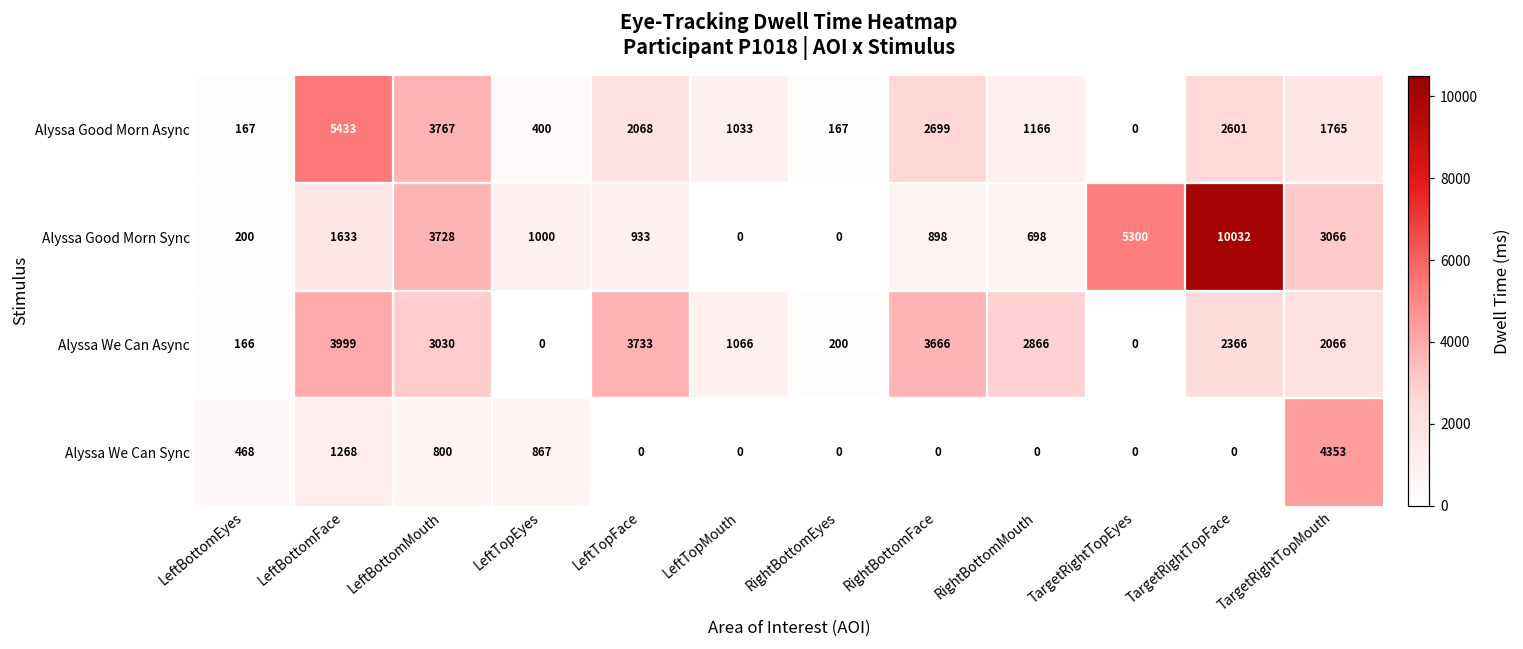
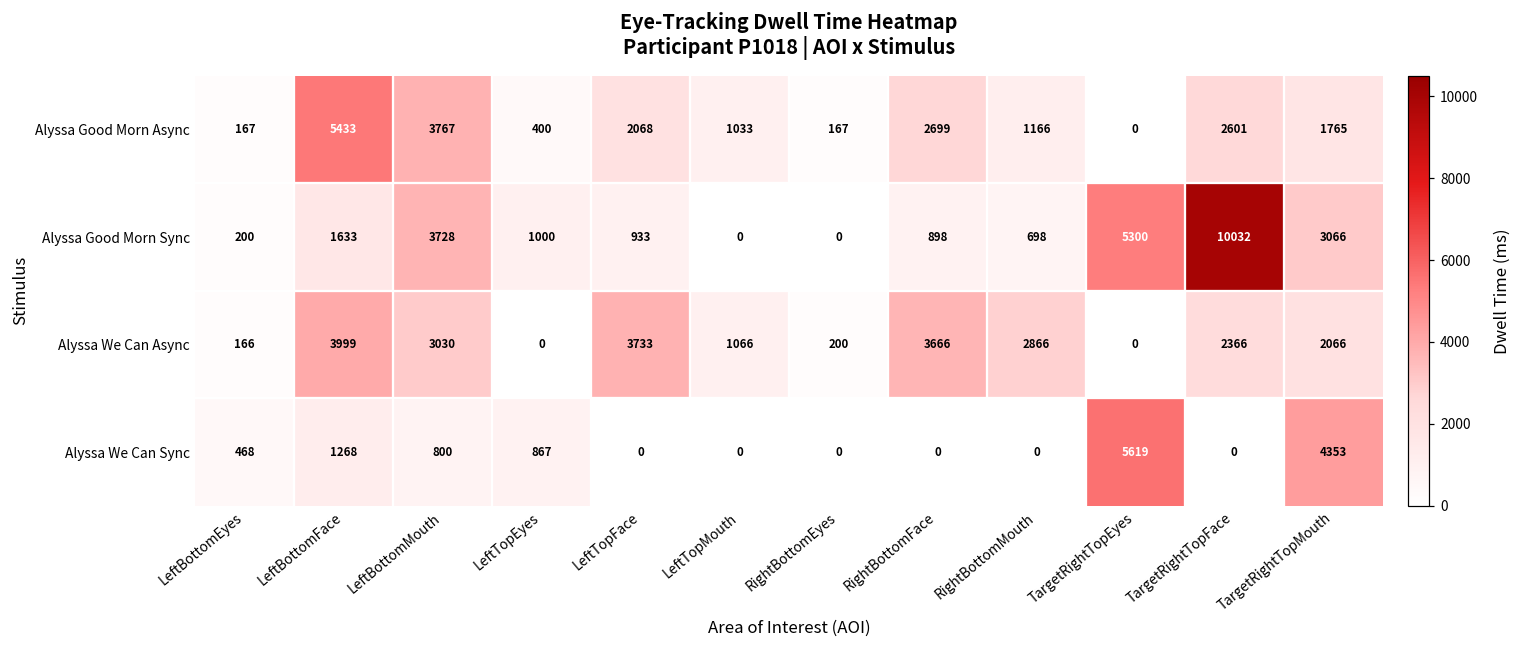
  {
    "Alyssa Good Morn Async": {
      "LeftBottomEyes": 167,
      "LeftBottomFace": 5433,
      "LeftBottomMouth": 3767,
      "LeftTopEyes": 400,
      "LeftTopFace": 2068,
      "LeftTopMouth": 1033,
      "RightBottomEyes": 167,
      "RightBottomFace": 2699,
      "RightBottomMouth": 1166,
      "TargetRightTopEyes": 0,
      "TargetRightTopFace": 2601,
      "TargetRightTopMouth": 1765
    },
    "Alyssa Good Morn Sync": {
      "LeftBottomEyes": 200,
      "LeftBottomFace": 1633,
      "LeftBottomMouth": 3728,
      "LeftTopEyes": 1000,
      "LeftTopFace": 933,
      "LeftTopMouth": 0,
      "RightBottomEyes": 0,
      "RightBottomFace": 898,
      "RightBottomMouth": 698,
      "TargetRightTopEyes": 5300,
      "TargetRightTopFace": 10032,
      "TargetRightTopMouth": 3066
    },
    "Alyssa We Can Async": {
      "LeftBottomEyes": 166,
      "LeftBottomFace": 3999,
      "LeftBottomMouth": 3030,
      "LeftTopEyes": 0,
      "LeftTopFace": 3733,
      "LeftTopMouth": 1066,
      "RightBottomEyes": 200,
      "RightBottomFace": 3666,
      "RightBottomMouth": 2866,
      "TargetRightTopEyes": 0,
      "TargetRightTopFace": 2366,
      "TargetRightTopMouth": 2066
    },
    "Alyssa We Can Sync": {
      "LeftBottomEyes": 468,
      "LeftBottomFace": 1268,
      "LeftBottomMouth": 800,
      "LeftTopEyes": 867,
      "LeftTopFace": 0,
      "LeftTopMouth": 0,
      "RightBottomEyes": 0,
      "RightBottomFace": 0,
      "RightBottomMouth": 0,
-     "TargetRightTopEyes": 0,
+     "TargetRightTopEyes": 5619,
      "TargetRightTopFace": 0,
      "TargetRightTopMouth": 4353
    }
  }
